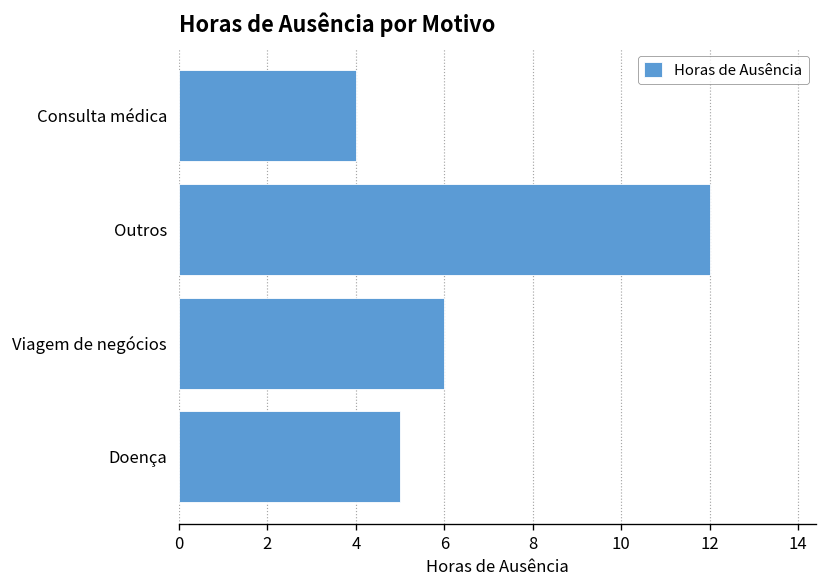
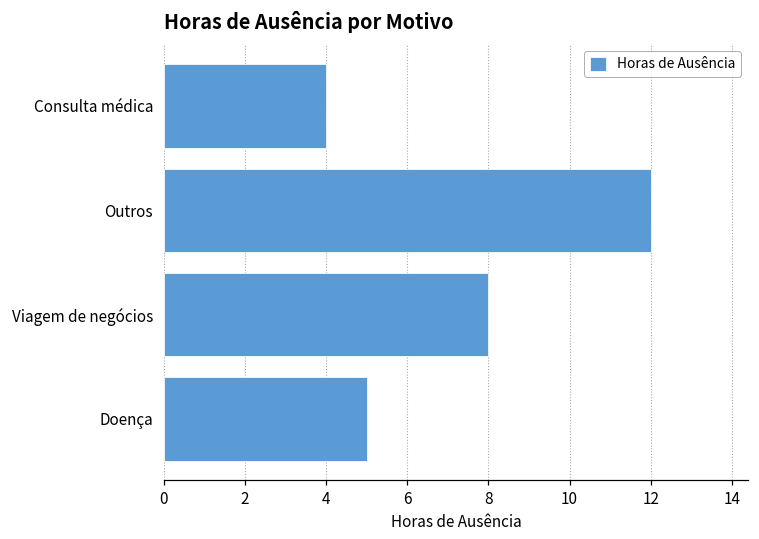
  {
    "Consulta médica": 4,
    "Outros": 12,
-   "Viagem de negócios": 6,
+   "Viagem de negócios": 8,
    "Doença": 5
  }
